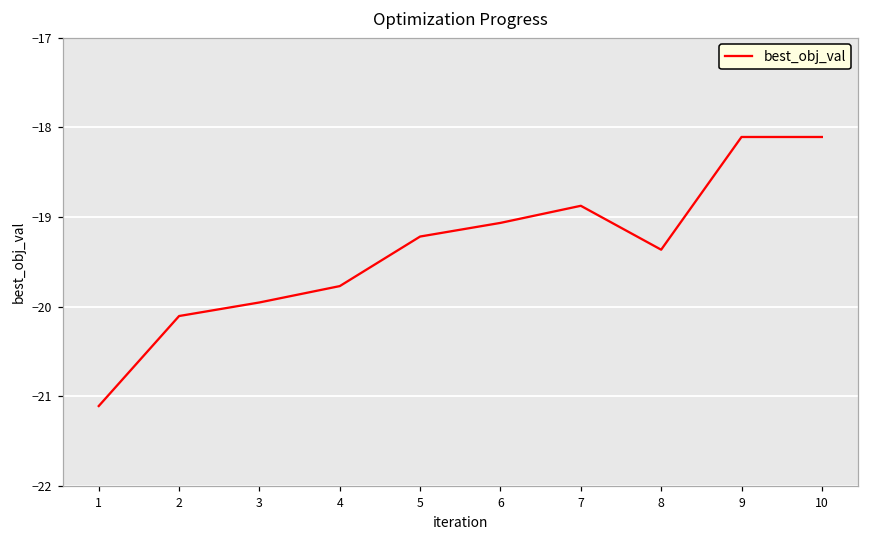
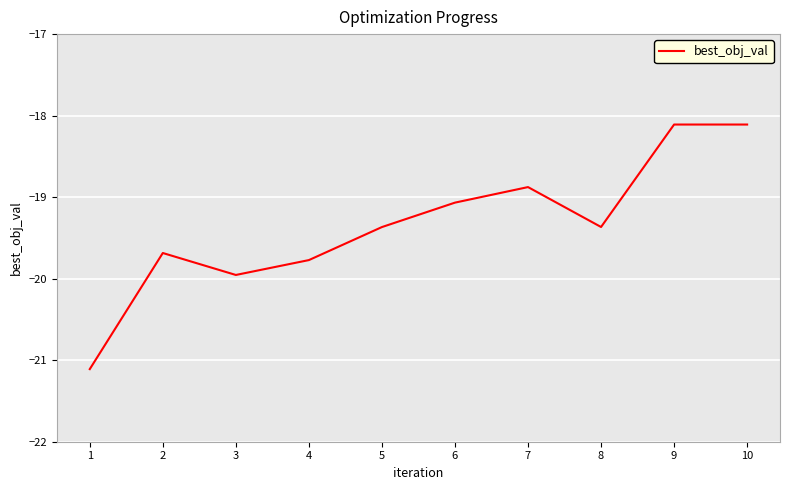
  {
    "1": -21.1,
-   "2": -20.1,
+   "2": -19.7,
    "3": -20.0,
    "4": -19.8,
-   "5": -19.2,
+   "5": -19.4,
    "6": -19.1,
    "7": -18.9,
    "8": -19.4,
    "9": -18.1,
    "10": -18.1
  }
